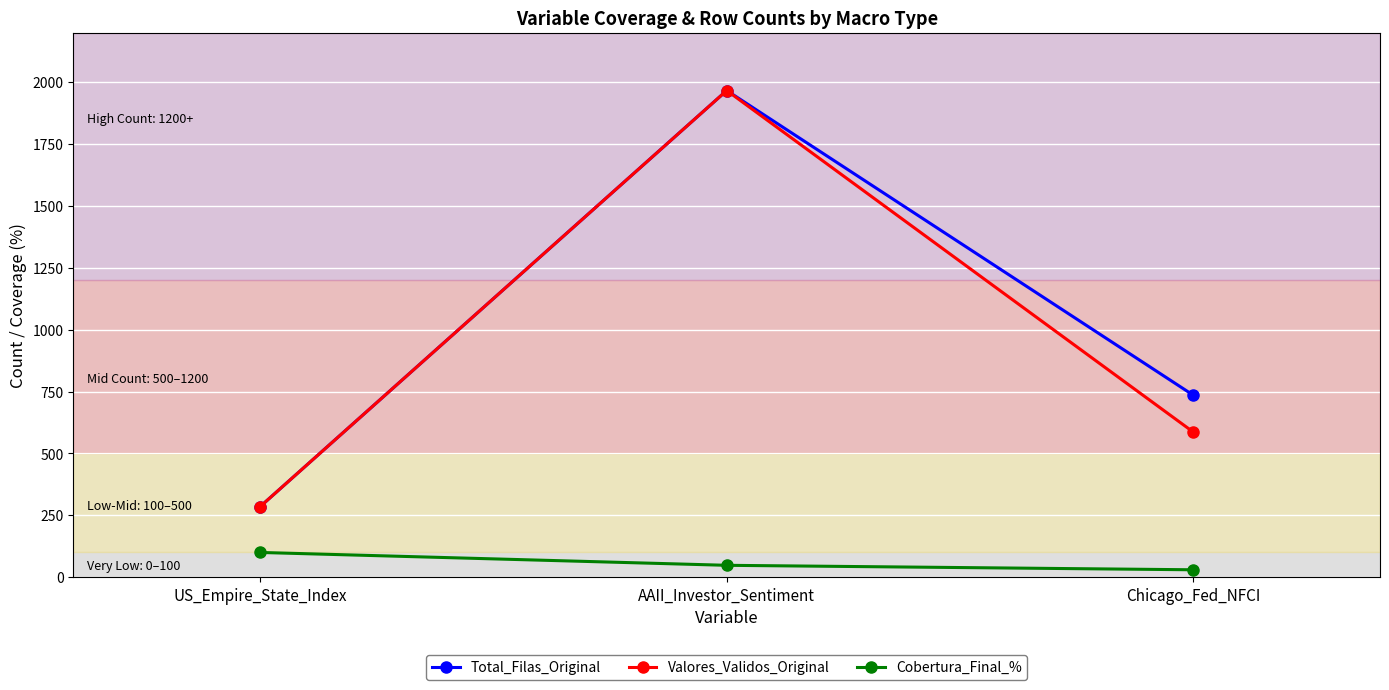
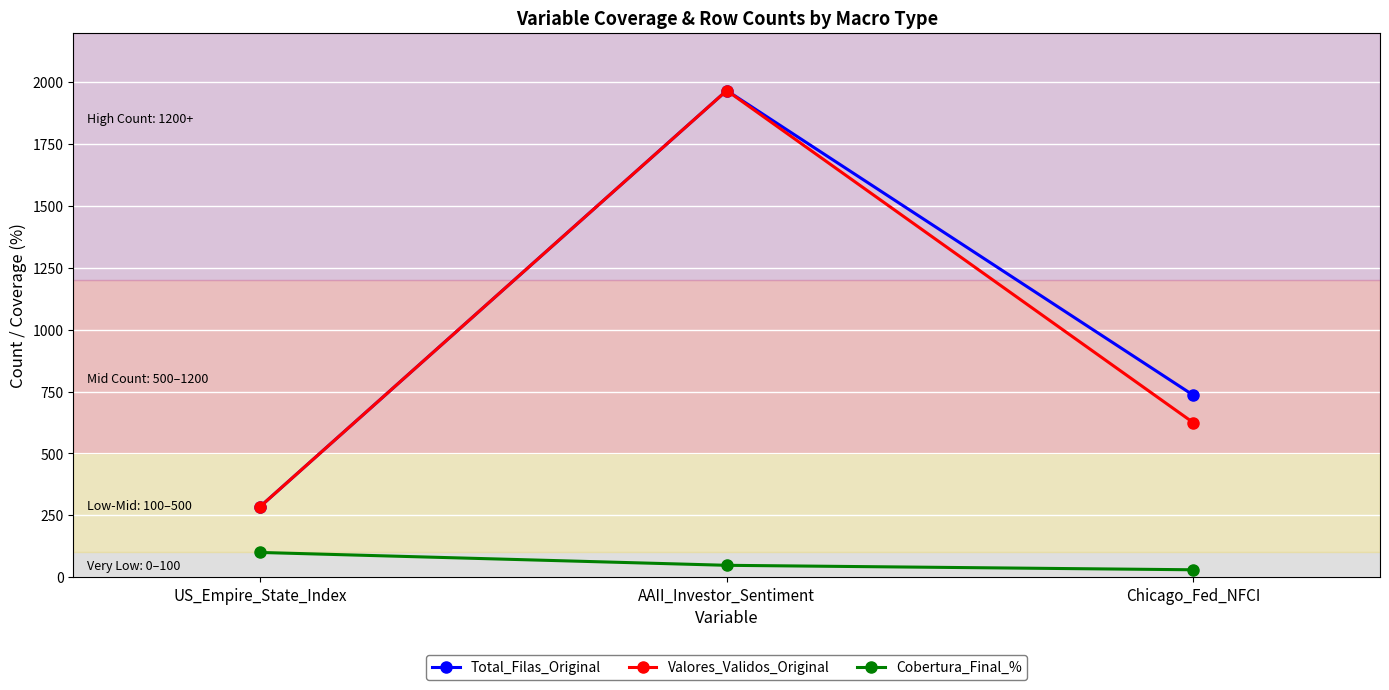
  {
    "Total_Filas_Original": {
      "Chicago_Fed_NFCI": 740
    },
    "Valores_Validos_Original": {
-     "Chicago_Fed_NFCI": 590
+     "Chicago_Fed_NFCI": 620
    },
    "Cobertura_Final_%": {
      "US_Empire_State_Index": 100,
      "AAII_Investor_Sentiment": 50,
      "Chicago_Fed_NFCI": 30
    }
  }
